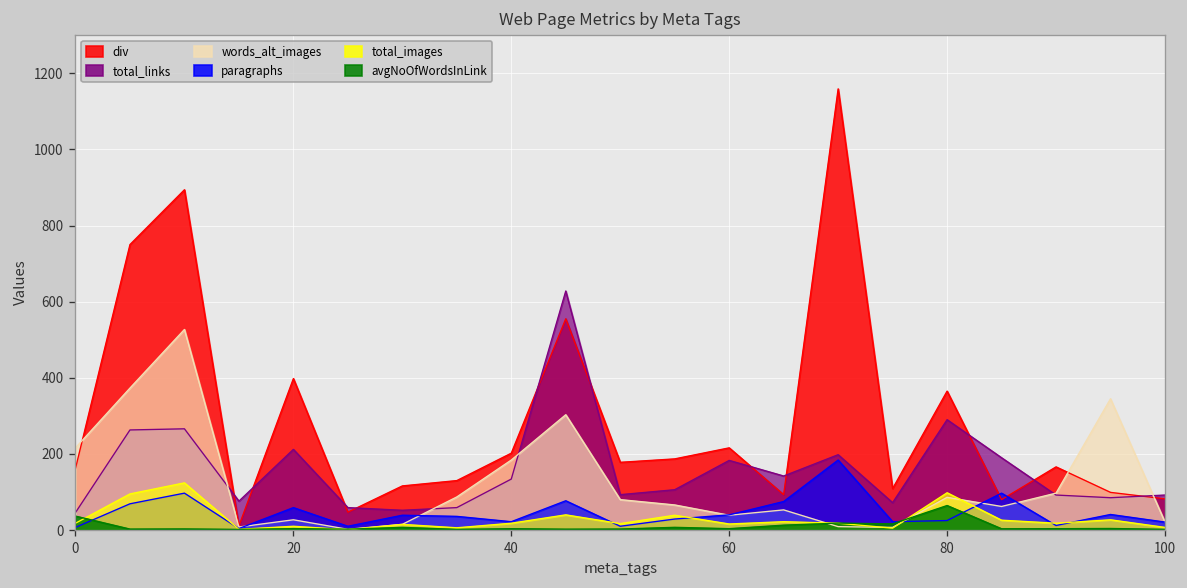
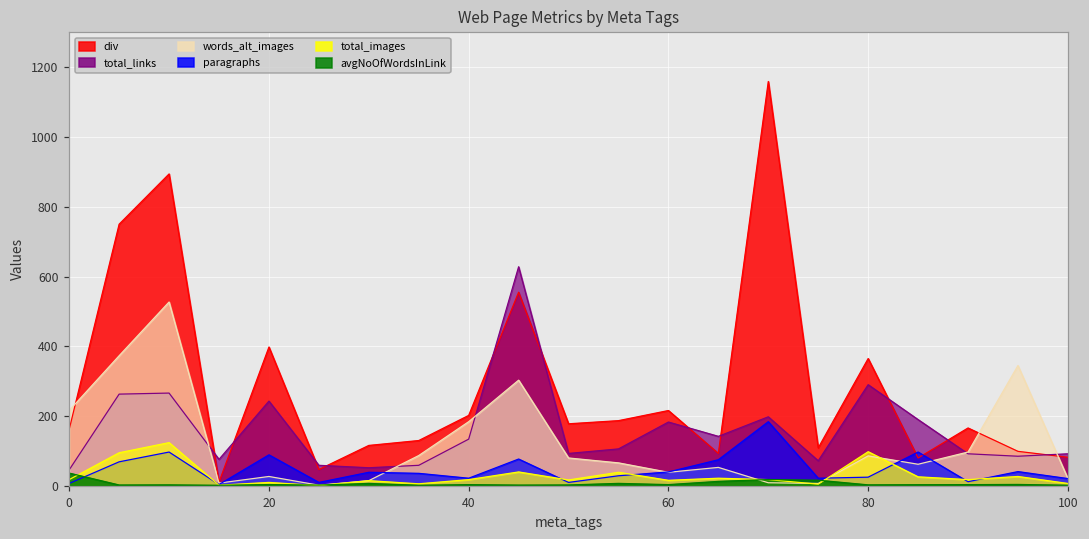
  {
    "div": {
      "0": 160,
      "20": 400,
      "40": 200,
      "60": 220,
      "80": 370,
      "100": 80
    },
    "total_links": {
      "0": 50,
-     "20": 210,
+     "20": 240,
      "40": 130,
      "60": 180,
      "80": 290,
      "100": 90
    },
    "words_alt_images": {
      "0": 220,
      "20": 30,
      "40": 180,
      "80": 90
    },
    "paragraphs": {
      "0": 10,
-     "20": 60,
+     "20": 90,
      "80": 30
    },
    "total_images": {
      "0": 20,
      "60": 20,
      "80": 100
    },
    "avgNoOfWordsInLink": {
      "0": 40,
      "40": 0,
      "60": 0,
-     "80": 60
+     "80": 0
    }
  }
